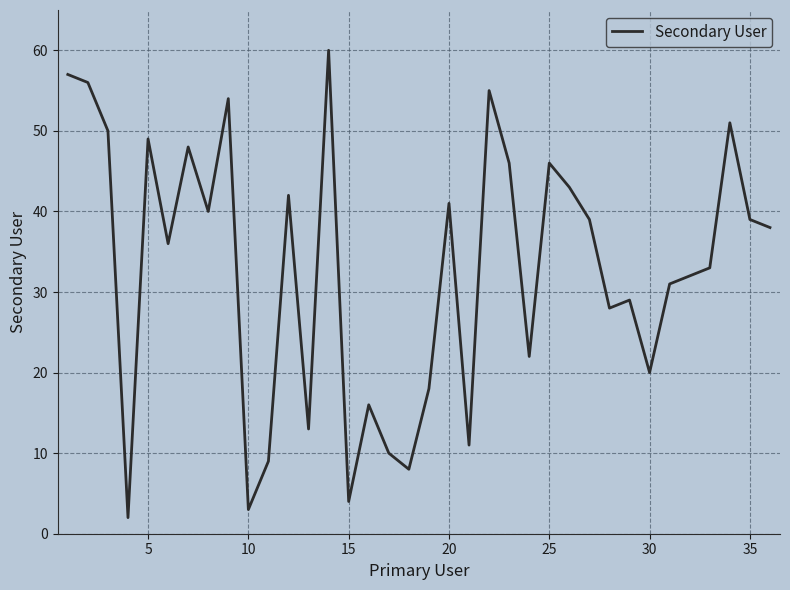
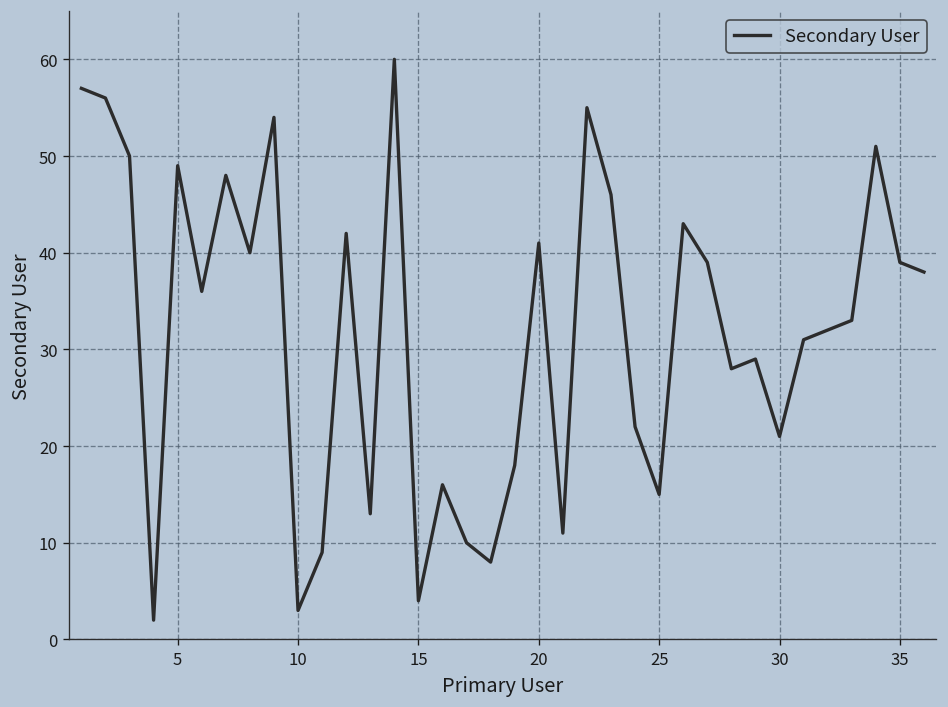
  {
    "5": 49,
    "10": 3,
    "15": 4,
    "20": 41,
-   "25": 46,
-   "30": 20,
+   "25": 15,
+   "30": 21,
    "35": 39
  }
